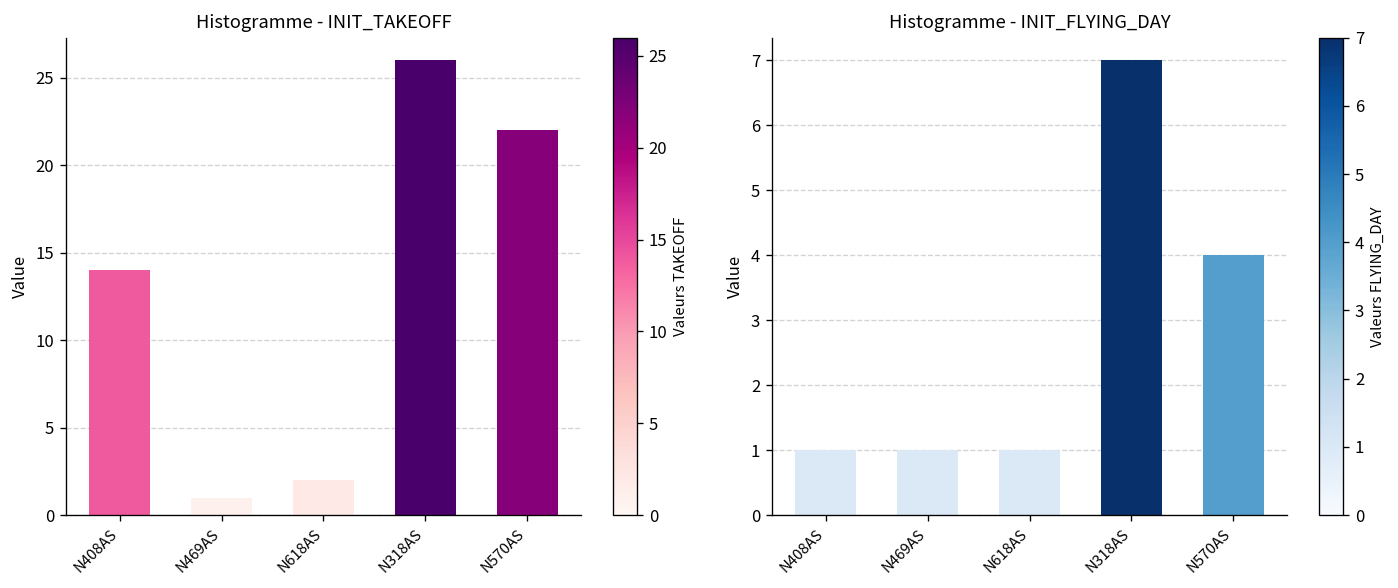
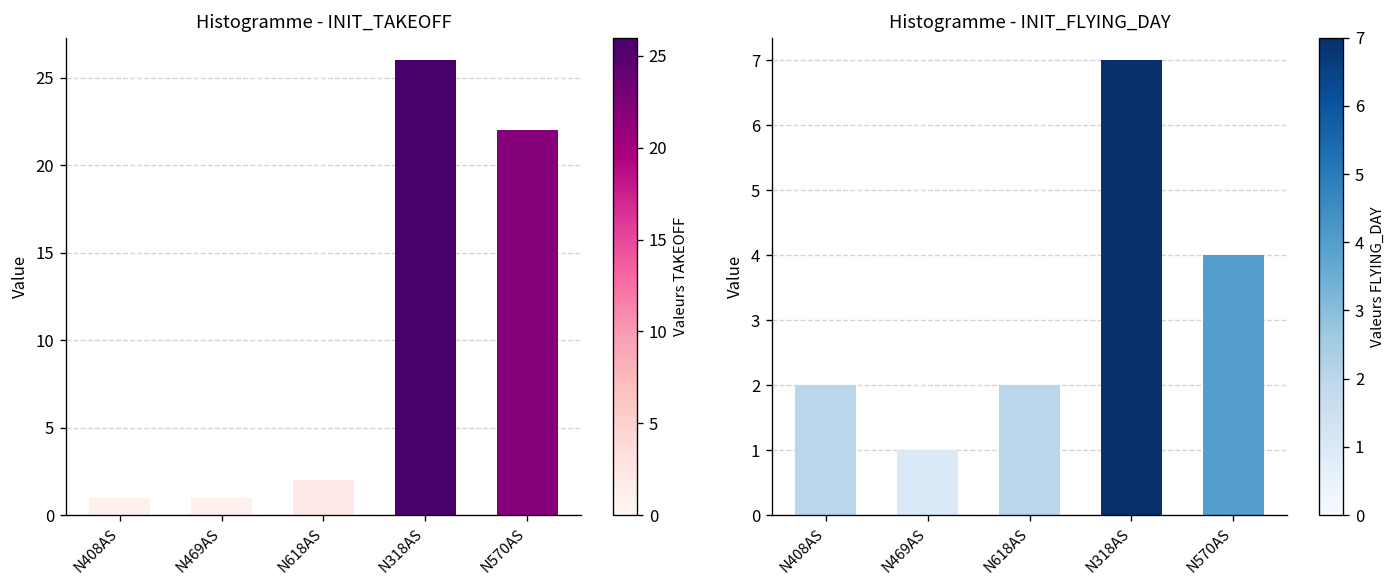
  {
    "Histogramme - INIT_TAKEOFF": {
-     "N408AS": 14,
+     "N408AS": 1,
      "N469AS": 1,
      "N618AS": 2,
      "N318AS": 26,
      "N570AS": 22
    },
    "Histogramme - INIT_FLYING_DAY": {
-     "N408AS": 1,
+     "N408AS": 2,
      "N469AS": 1,
-     "N618AS": 1,
+     "N618AS": 2,
      "N318AS": 7,
      "N570AS": 4
    }
  }
